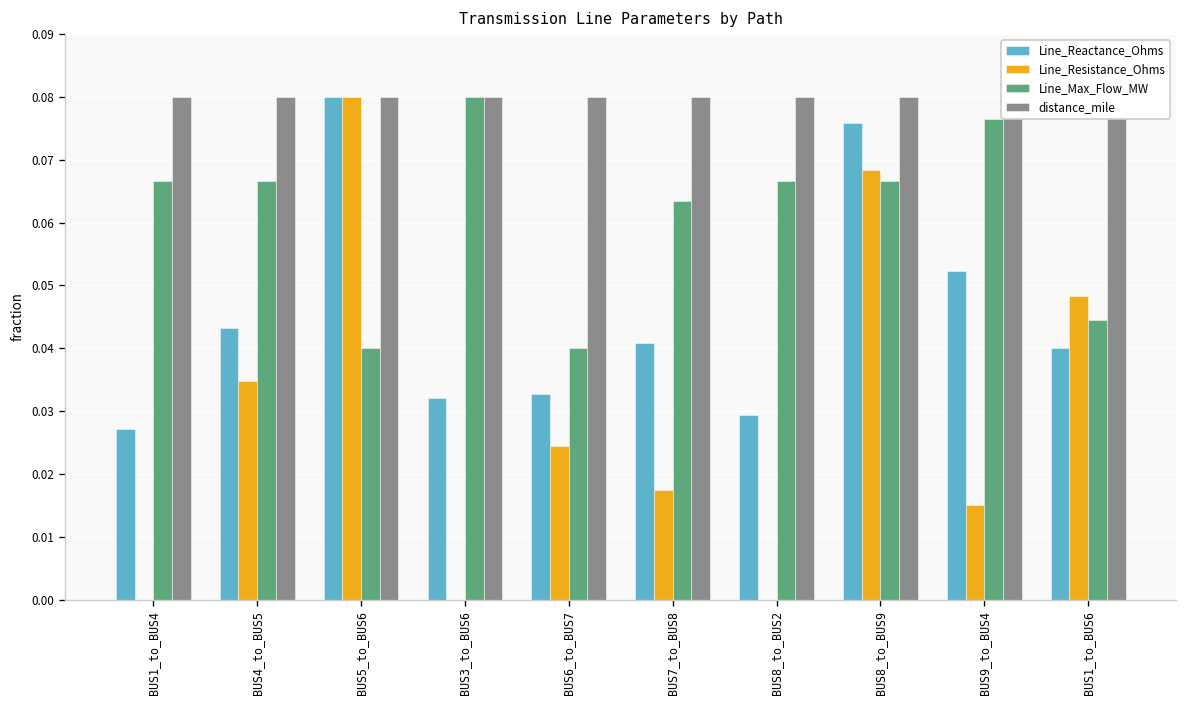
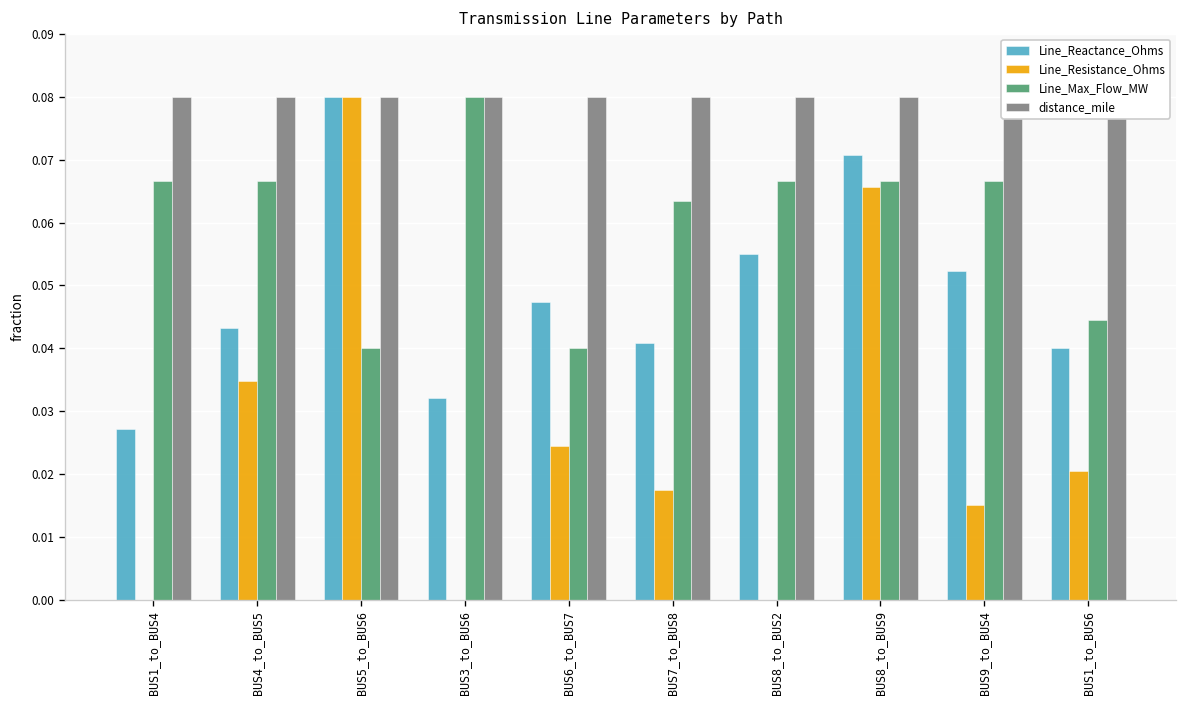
  {
    "Line_Reactance_Ohms": {
      "BUS1_to_BUS4": 0.027,
      "BUS4_to_BUS5": 0.043,
      "BUS5_to_BUS6": 0.080,
      "BUS3_to_BUS6": 0.032,
-     "BUS6_to_BUS7": 0.033,
+     "BUS6_to_BUS7": 0.047,
      "BUS7_to_BUS8": 0.041,
-     "BUS8_to_BUS2": 0.029,
-     "BUS8_to_BUS9": 0.076,
+     "BUS8_to_BUS2": 0.055,
+     "BUS8_to_BUS9": 0.071,
      "BUS9_to_BUS4": 0.052,
      "BUS1_to_BUS6": 0.040
    },
    "Line_Resistance_Ohms": {
      "BUS1_to_BUS4": 0.000,
      "BUS4_to_BUS5": 0.035,
      "BUS5_to_BUS6": 0.080,
      "BUS3_to_BUS6": 0.000,
      "BUS6_to_BUS7": 0.024,
      "BUS7_to_BUS8": 0.017,
      "BUS8_to_BUS2": 0.000,
-     "BUS8_to_BUS9": 0.068,
+     "BUS8_to_BUS9": 0.066,
      "BUS9_to_BUS4": 0.015,
-     "BUS1_to_BUS6": 0.048
+     "BUS1_to_BUS6": 0.021
    },
    "Line_Max_Flow_MW": {
      "BUS1_to_BUS4": 0.067,
      "BUS4_to_BUS5": 0.067,
      "BUS5_to_BUS6": 0.040,
      "BUS3_to_BUS6": 0.080,
      "BUS6_to_BUS7": 0.040,
      "BUS7_to_BUS8": 0.063,
      "BUS8_to_BUS2": 0.067,
      "BUS8_to_BUS9": 0.067,
-     "BUS9_to_BUS4": 0.077,
+     "BUS9_to_BUS4": 0.067,
      "BUS1_to_BUS6": 0.045
    },
    "distance_mile": {
      "BUS1_to_BUS4": 0.080,
      "BUS4_to_BUS5": 0.080,
      "BUS5_to_BUS6": 0.080,
      "BUS3_to_BUS6": 0.080,
      "BUS6_to_BUS7": 0.080,
      "BUS7_to_BUS8": 0.080,
      "BUS8_to_BUS2": 0.080,
      "BUS8_to_BUS9": 0.080
    }
  }
